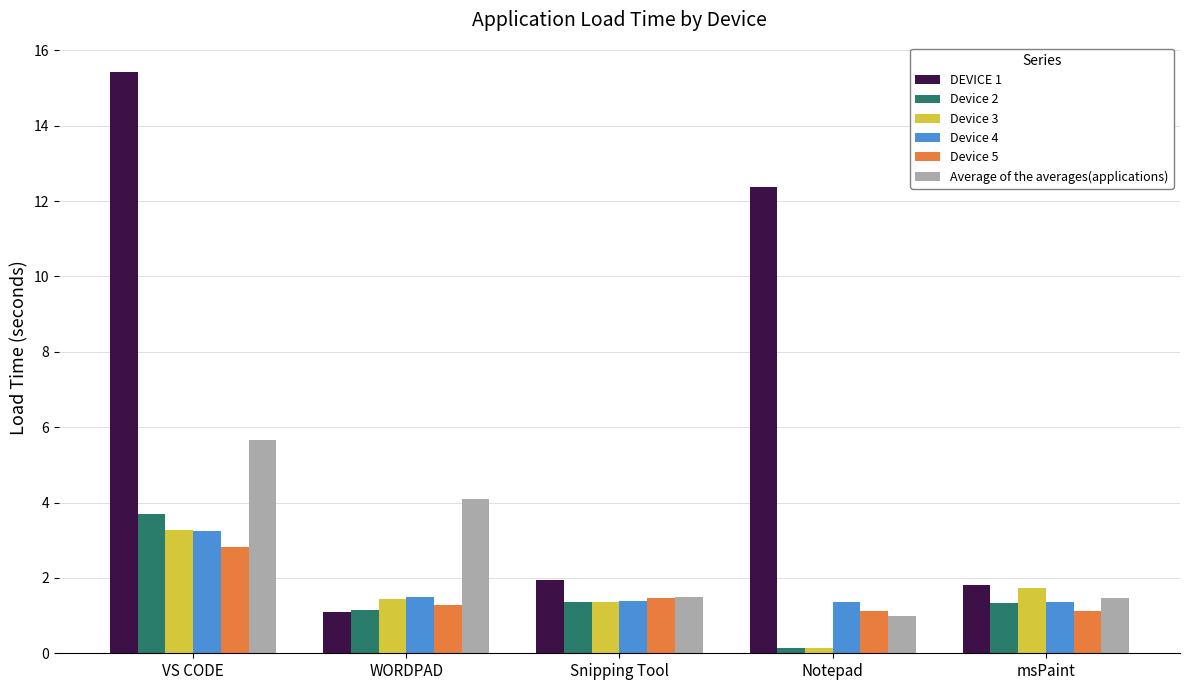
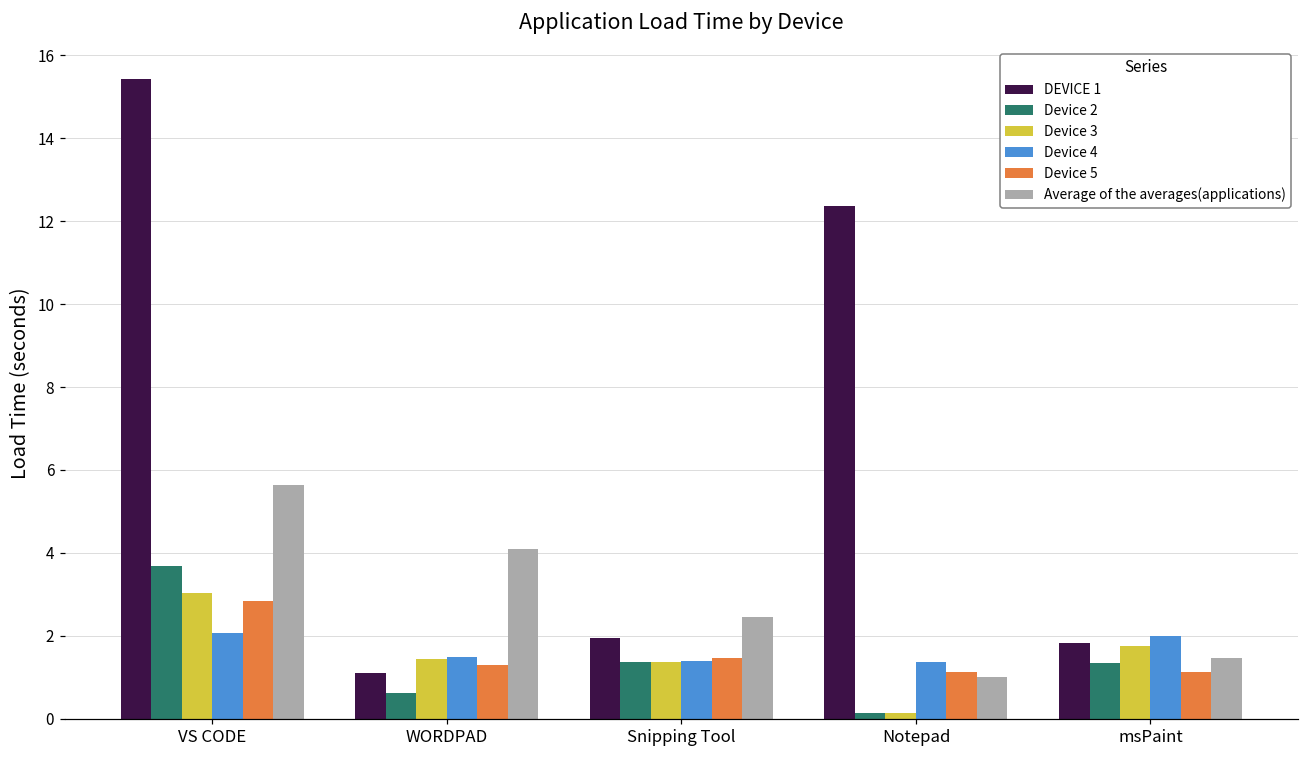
  {
    "DEVICE 1": {
      "VS CODE": 15.4,
      "WORDPAD": 1.1,
      "Snipping Tool": 1.9,
      "Notepad": 12.4,
      "msPaint": 1.8
    },
    "Device 2": {
      "VS CODE": 3.7,
-     "WORDPAD": 1.1,
+     "WORDPAD": 0.6,
      "Snipping Tool": 1.4,
      "Notepad": 0.1,
      "msPaint": 1.3
    },
    "Device 3": {
-     "VS CODE": 3.3,
+     "VS CODE": 3.0,
      "WORDPAD": 1.4,
      "Snipping Tool": 1.4,
      "Notepad": 0.1,
      "msPaint": 1.7
    },
    "Device 4": {
-     "VS CODE": 3.3,
+     "VS CODE": 2.1,
      "WORDPAD": 1.5,
      "Snipping Tool": 1.4,
      "Notepad": 1.4,
-     "msPaint": 1.4
+     "msPaint": 2.0
    },
    "Device 5": {
      "VS CODE": 2.8,
      "WORDPAD": 1.3,
      "Snipping Tool": 1.5,
      "Notepad": 1.1,
      "msPaint": 1.1
    },
    "Average of the averages(applications)": {
      "VS CODE": 5.6,
      "WORDPAD": 4.1,
-     "Snipping Tool": 1.5,
+     "Snipping Tool": 2.4,
      "Notepad": 1.0,
      "msPaint": 1.5
    }
  }
